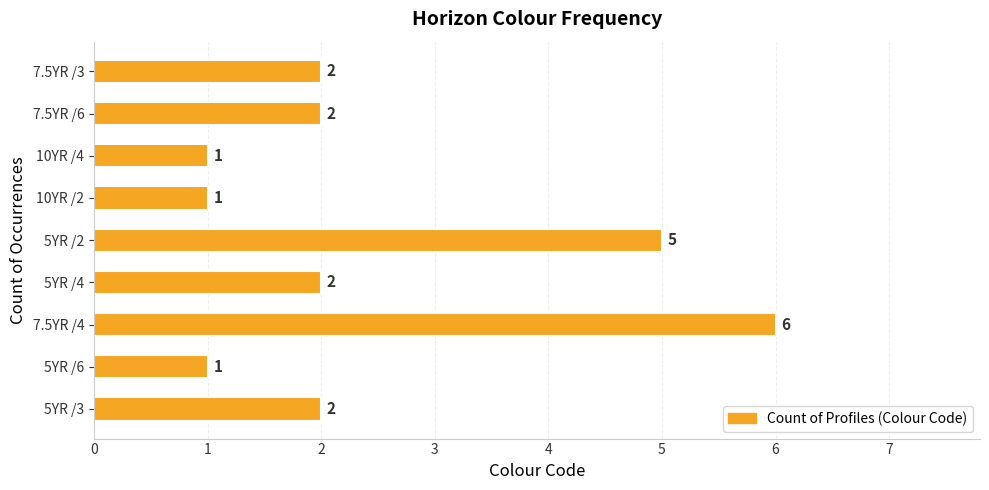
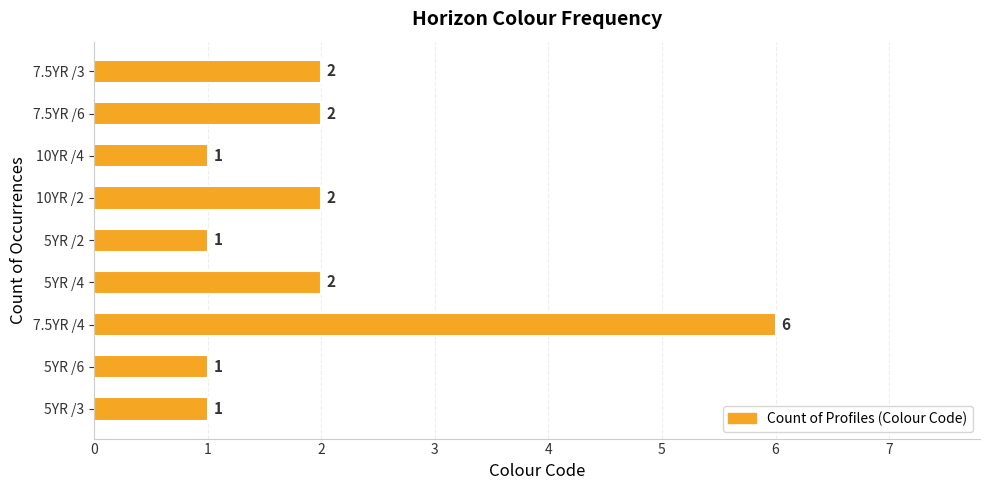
  {
    "7.5YR /3": 2,
    "7.5YR /6": 2,
    "10YR /4": 1,
-   "10YR /2": 1,
-   "5YR /2": 5,
+   "10YR /2": 2,
+   "5YR /2": 1,
    "5YR /4": 2,
    "7.5YR /4": 6,
    "5YR /6": 1,
-   "5YR /3": 2
+   "5YR /3": 1
  }
